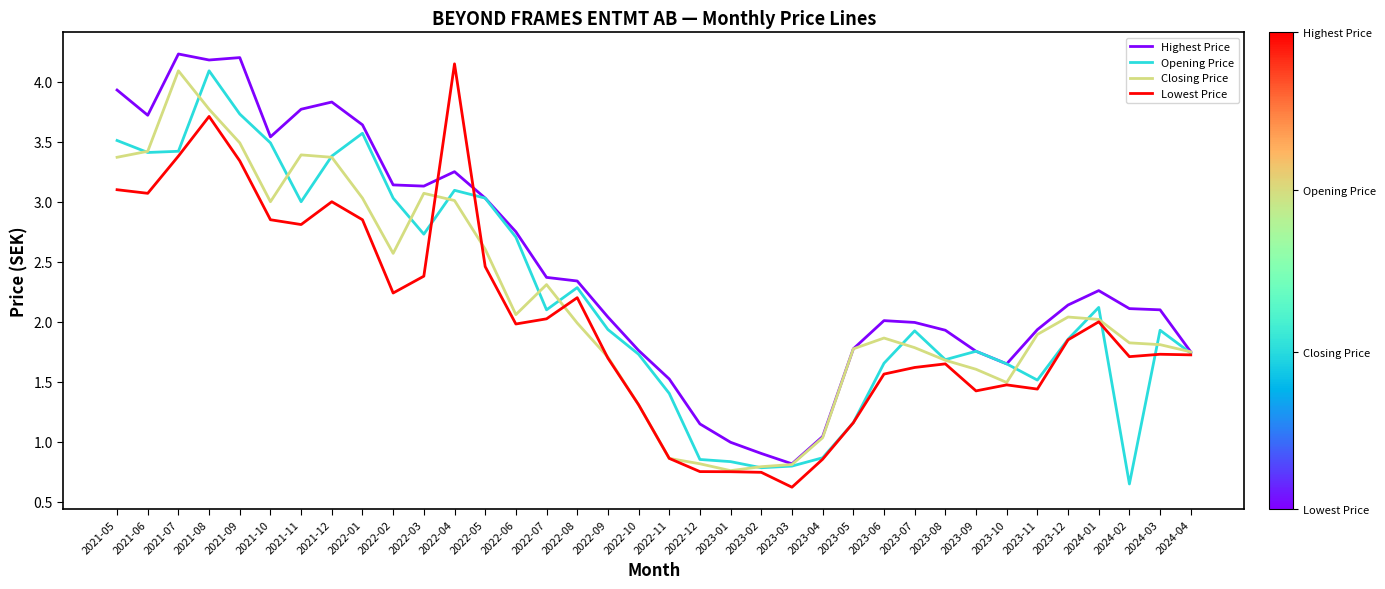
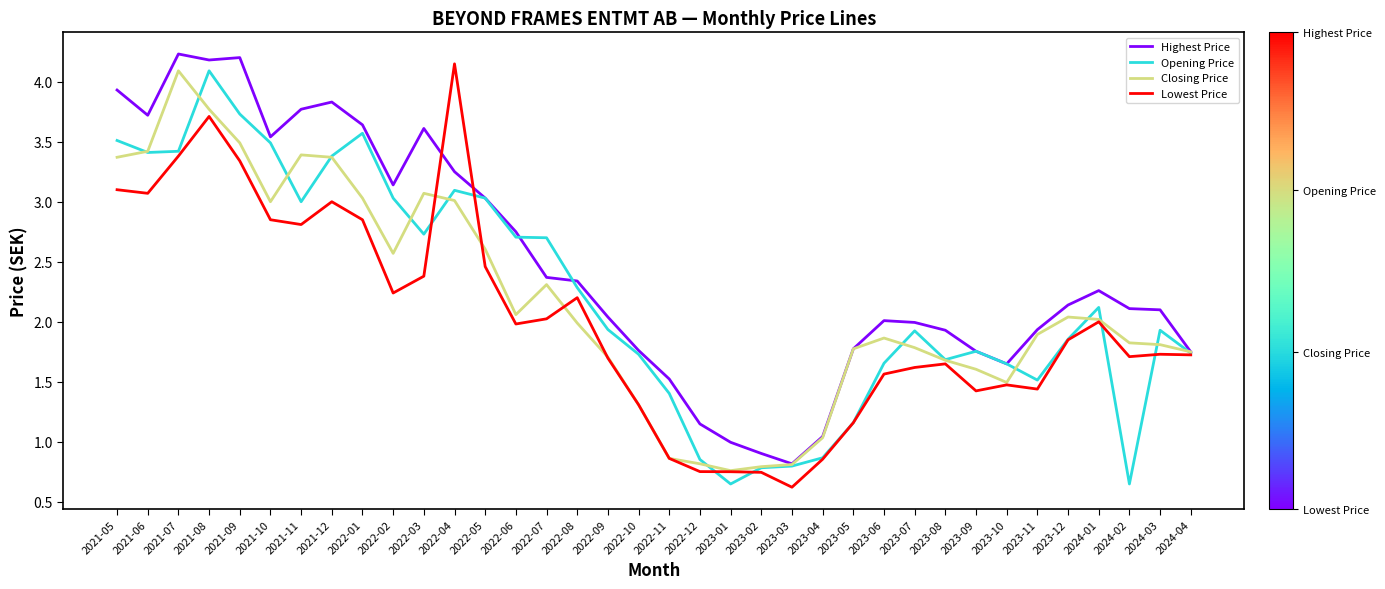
  {
    "Highest Price": {
      "2021-05": 3.93,
      "2021-06": 3.72,
      "2021-07": 4.23,
      "2021-08": 4.18,
      "2021-09": 4.20,
      "2021-10": 3.54,
      "2021-11": 3.77,
      "2021-12": 3.83,
      "2022-01": 3.64,
      "2022-02": 3.14,
-     "2022-03": 3.13,
+     "2022-03": 3.61,
      "2022-04": 3.25,
      "2022-06": 2.75,
      "2022-07": 2.37,
      "2022-08": 2.34,
      "2022-09": 2.04,
      "2022-10": 1.76,
      "2022-11": 1.52,
      "2022-12": 1.15,
      "2023-01": 1.00,
      "2023-02": 0.90,
      "2023-06": 2.01,
      "2023-07": 2.00,
      "2023-08": 1.93,
      "2023-11": 1.94,
      "2023-12": 2.14,
      "2024-01": 2.26,
      "2024-02": 2.11,
      "2024-03": 2.10
    },
    "Opening Price": {
      "2021-05": 3.51,
      "2021-07": 3.42,
      "2021-08": 4.09,
      "2021-09": 3.73,
      "2021-10": 3.49,
      "2021-11": 3.00,
      "2022-01": 3.57,
      "2022-02": 3.03,
      "2022-03": 2.73,
      "2022-04": 3.10,
      "2022-06": 2.71,
-     "2022-07": 2.1,
+     "2022-07": 2.7,
      "2022-08": 2.29,
      "2022-09": 1.94,
      "2022-10": 1.73,
      "2022-11": 1.40,
      "2022-12": 0.85,
-     "2023-01": 0.84,
+     "2023-01": 0.65,
      "2023-06": 1.66,
      "2023-07": 1.93,
      "2023-11": 1.52,
      "2024-01": 2.12,
      "2024-02": 0.65,
      "2024-03": 1.93
    },
    "Closing Price": {
      "2021-05": 3.37,
      "2021-07": 4.09,
      "2021-08": 3.77,
      "2021-09": 3.49,
      "2021-10": 3.00,
      "2021-11": 3.39,
      "2022-01": 3.03,
      "2022-02": 2.57,
      "2022-03": 3.07,
      "2022-04": 3.01,
      "2022-05": 2.61,
      "2022-06": 2.06,
      "2022-07": 2.31,
      "2022-08": 1.99,
      "2022-12": 0.82,
      "2023-06": 1.87,
      "2023-07": 1.79,
      "2023-09": 1.61,
      "2023-11": 1.90,
      "2023-12": 2.04,
      "2024-02": 1.83,
      "2024-03": 1.81
    },
    "Lowest Price": {
      "2021-05": 3.10,
      "2021-06": 3.07,
      "2021-07": 3.38,
      "2021-08": 3.71,
      "2021-09": 3.34,
      "2021-10": 2.85,
      "2021-11": 2.81,
      "2021-12": 3.00,
      "2022-01": 2.85,
      "2022-02": 2.24,
      "2022-03": 2.38,
      "2022-04": 4.15,
      "2022-05": 2.46,
      "2022-06": 1.98,
      "2022-07": 2.03,
      "2022-08": 2.20,
      "2022-12": 0.75,
      "2023-02": 0.75,
      "2023-03": 0.62,
      "2023-06": 1.57,
      "2023-07": 1.62,
      "2023-08": 1.65,
      "2023-09": 1.43,
      "2023-11": 1.44,
      "2024-02": 1.71,
      "2024-03": 1.73
    }
  }
